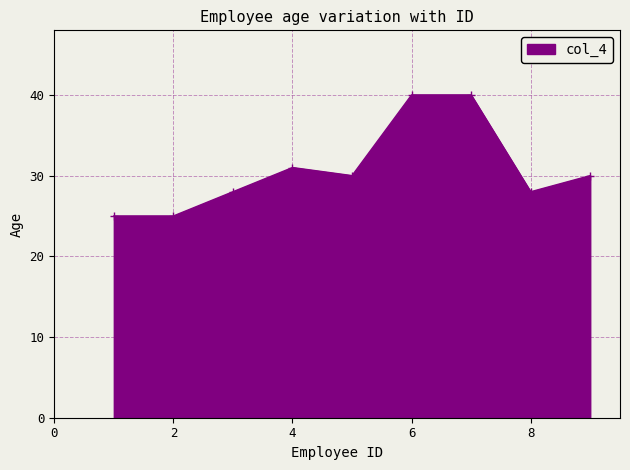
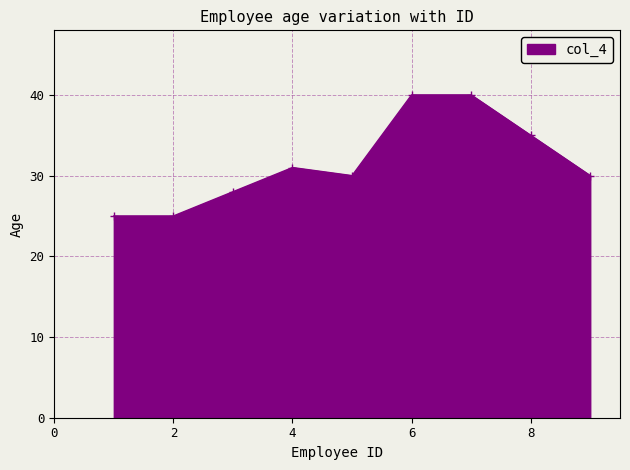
  {
    "2": 25,
    "4": 31,
    "6": 40,
-   "8": 28
+   "8": 35
  }
